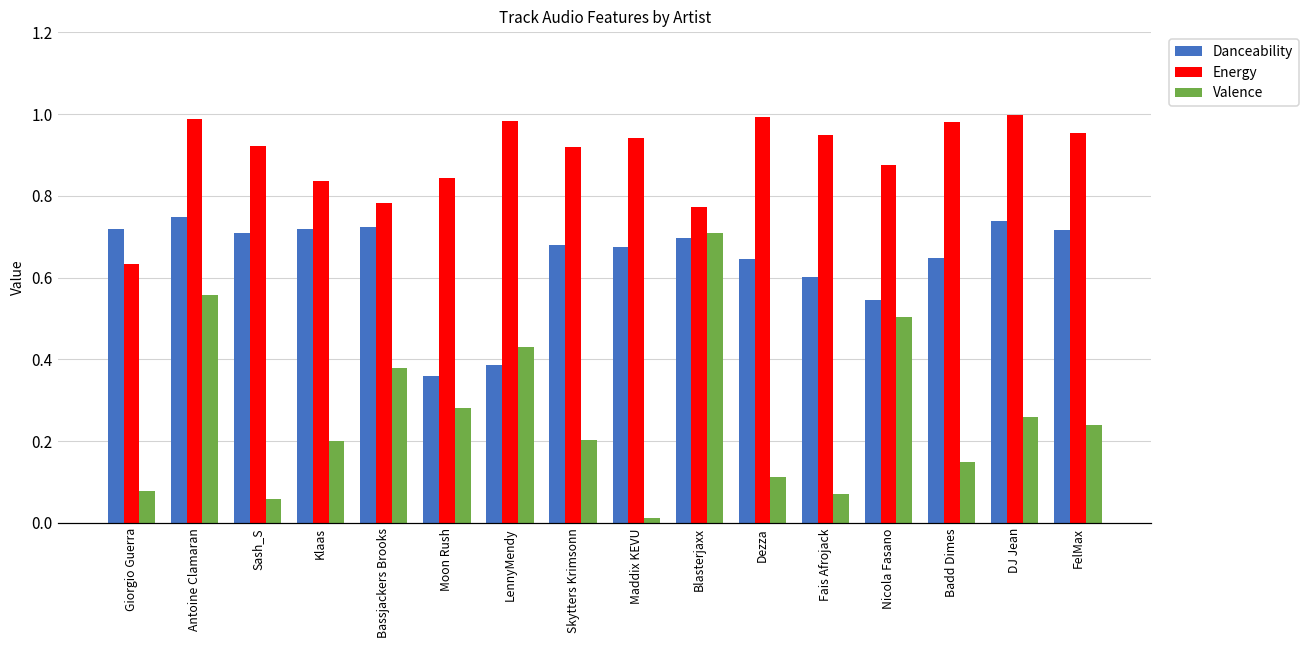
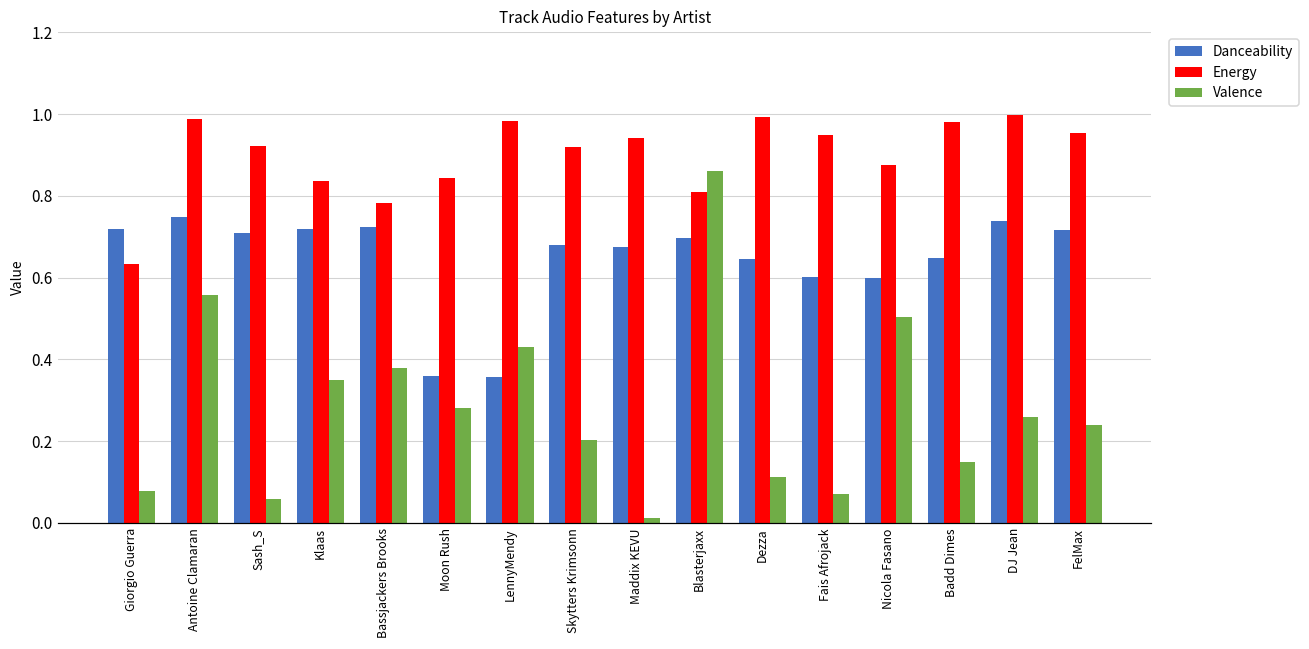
  {
    "Danceability": {
      "Giorgio Guerra": 0.72,
      "Antoine Clamaran": 0.75,
      "Sash_S": 0.71,
      "Klaas": 0.72,
      "Bassjackers Brooks": 0.72,
      "Moon Rush": 0.36,
-     "LennyMendy": 0.39,
+     "LennyMendy": 0.36,
      "Skytters Krimsonn": 0.68,
      "Maddix KEVU": 0.67,
      "Blasterjaxx": 0.70,
      "Dezza": 0.65,
      "Fais Afrojack": 0.60,
-     "Nicola Fasano": 0.55,
+     "Nicola Fasano": 0.60,
      "Badd Dimes": 0.65,
      "DJ Jean": 0.74,
      "FelMax": 0.72
    },
    "Energy": {
      "Giorgio Guerra": 0.63,
      "Antoine Clamaran": 0.99,
      "Sash_S": 0.92,
      "Klaas": 0.84,
      "Bassjackers Brooks": 0.78,
      "Moon Rush": 0.84,
      "LennyMendy": 0.98,
      "Skytters Krimsonn": 0.92,
      "Maddix KEVU": 0.94,
-     "Blasterjaxx": 0.77,
+     "Blasterjaxx": 0.81,
      "Dezza": 0.99,
      "Fais Afrojack": 0.95,
      "Nicola Fasano": 0.88,
      "Badd Dimes": 0.98,
      "DJ Jean": 1.00,
      "FelMax": 0.95
    },
    "Valence": {
      "Giorgio Guerra": 0.08,
      "Antoine Clamaran": 0.56,
      "Sash_S": 0.06,
-     "Klaas": 0.20,
+     "Klaas": 0.35,
      "Bassjackers Brooks": 0.38,
      "Moon Rush": 0.28,
      "LennyMendy": 0.43,
      "Skytters Krimsonn": 0.20,
      "Maddix KEVU": 0.01,
-     "Blasterjaxx": 0.71,
+     "Blasterjaxx": 0.86,
      "Dezza": 0.11,
      "Fais Afrojack": 0.07,
      "Nicola Fasano": 0.50,
      "Badd Dimes": 0.15,
      "DJ Jean": 0.26,
      "FelMax": 0.24
    }
  }
